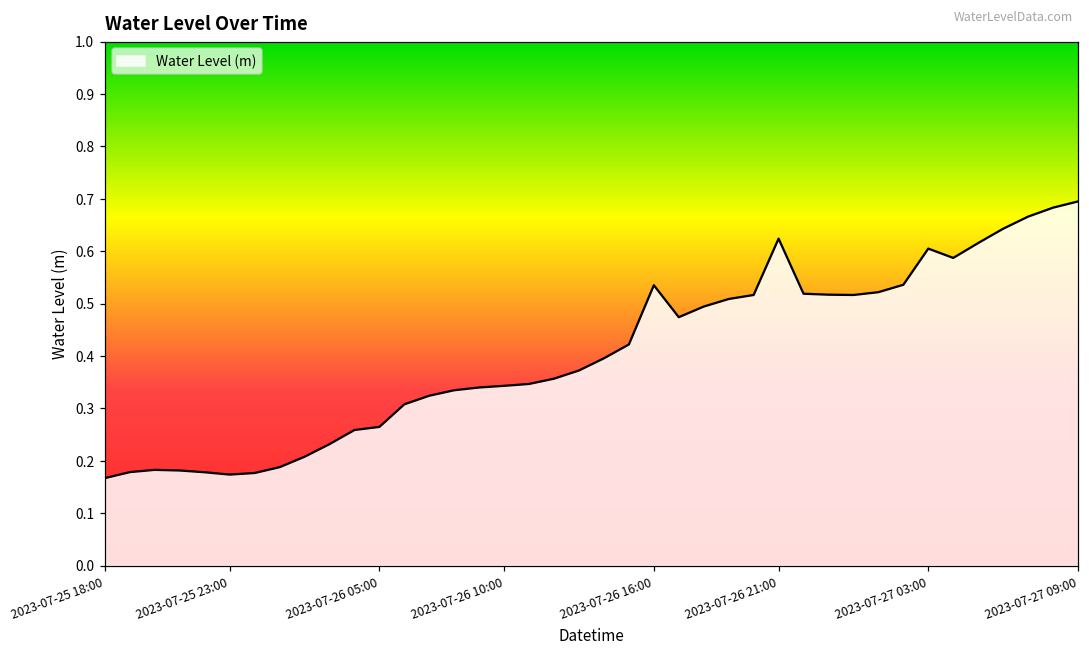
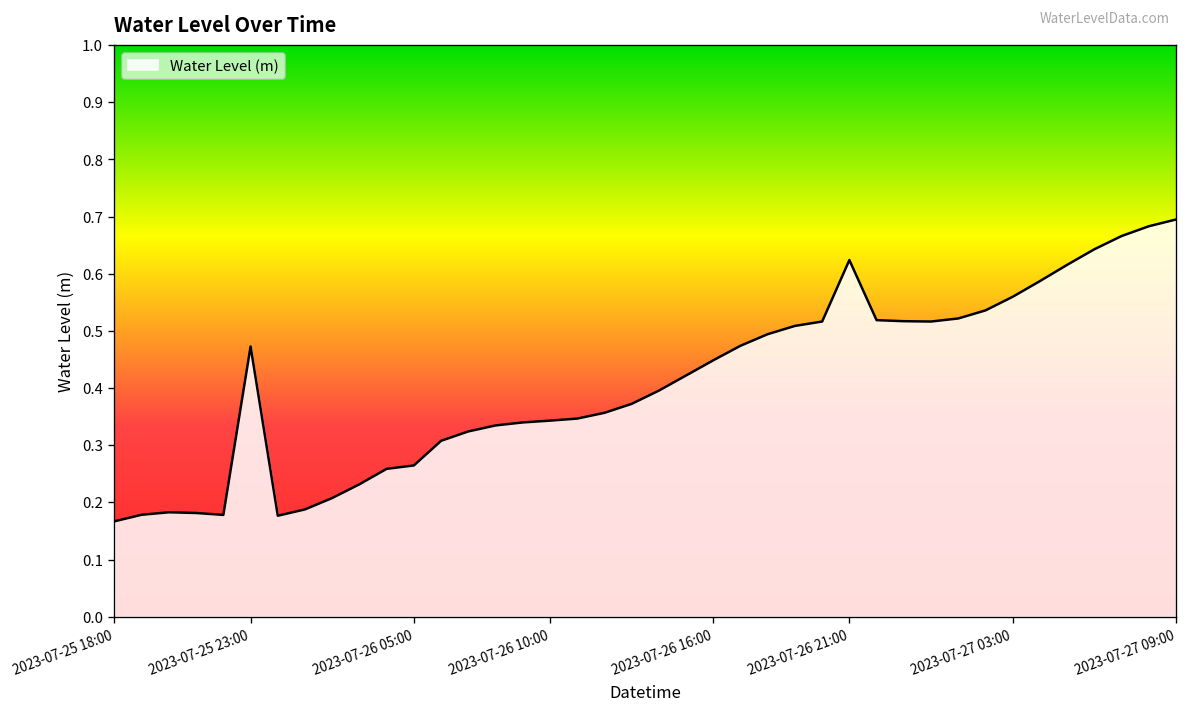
  {
    "2023-07-25 18:00": 0.17,
-   "2023-07-25 23:00": 0.17,
+   "2023-07-25 23:00": 0.47,
    "2023-07-26 05:00": 0.26,
    "2023-07-26 10:00": 0.34,
-   "2023-07-26 16:00": 0.54,
+   "2023-07-26 16:00": 0.45,
    "2023-07-26 21:00": 0.62,
-   "2023-07-27 03:00": 0.60,
+   "2023-07-27 03:00": 0.56,
    "2023-07-27 09:00": 0.69
  }
